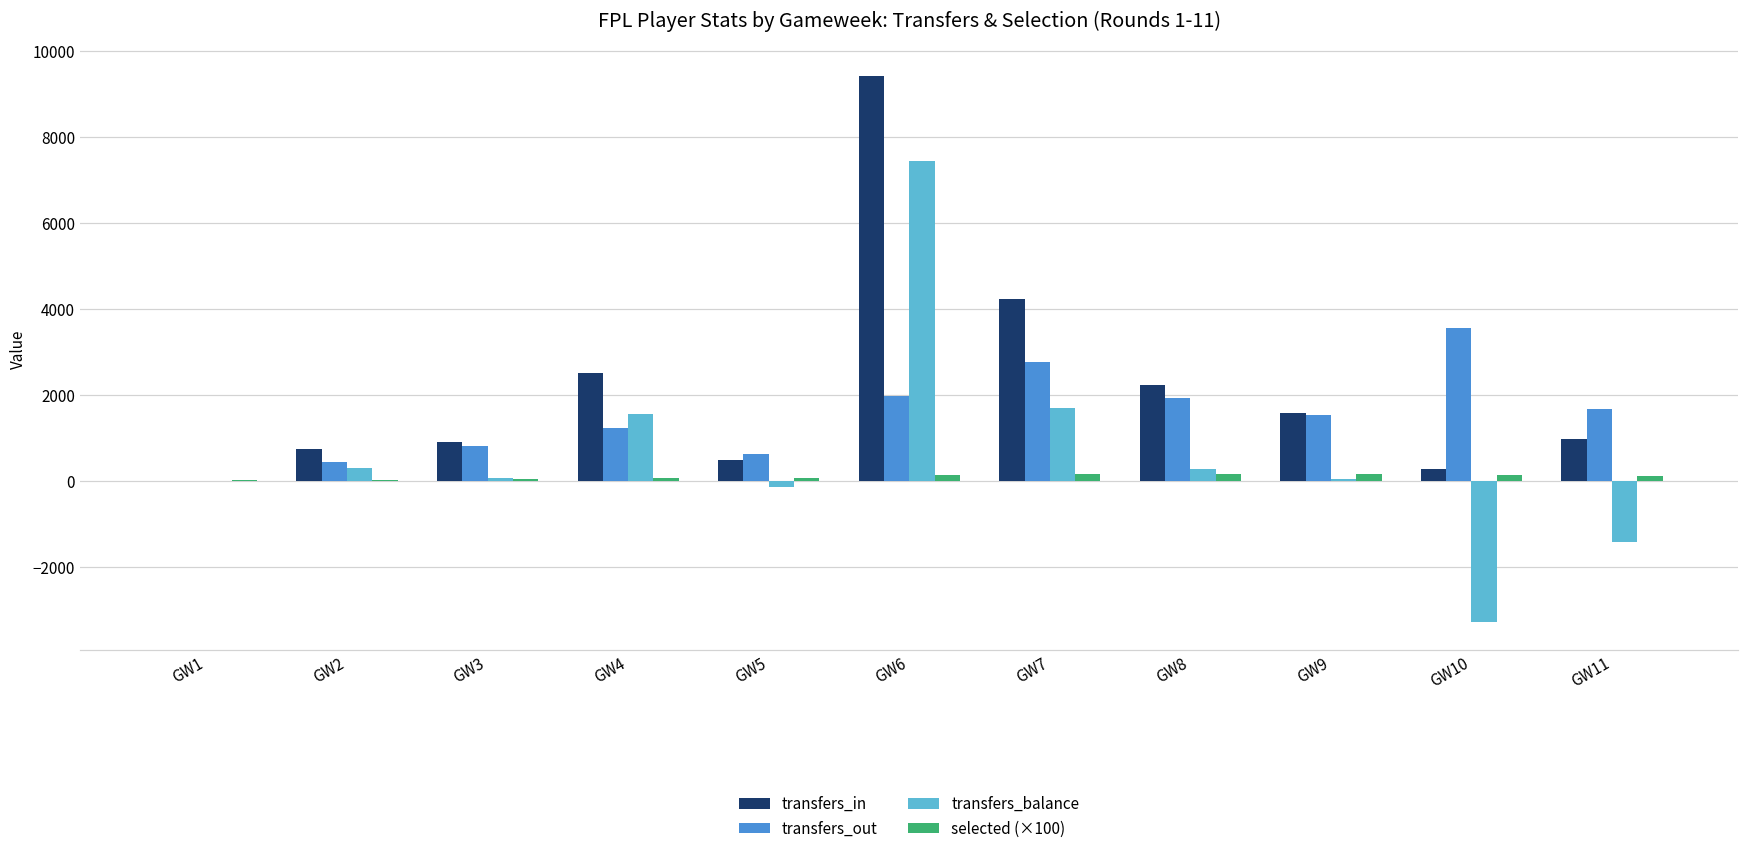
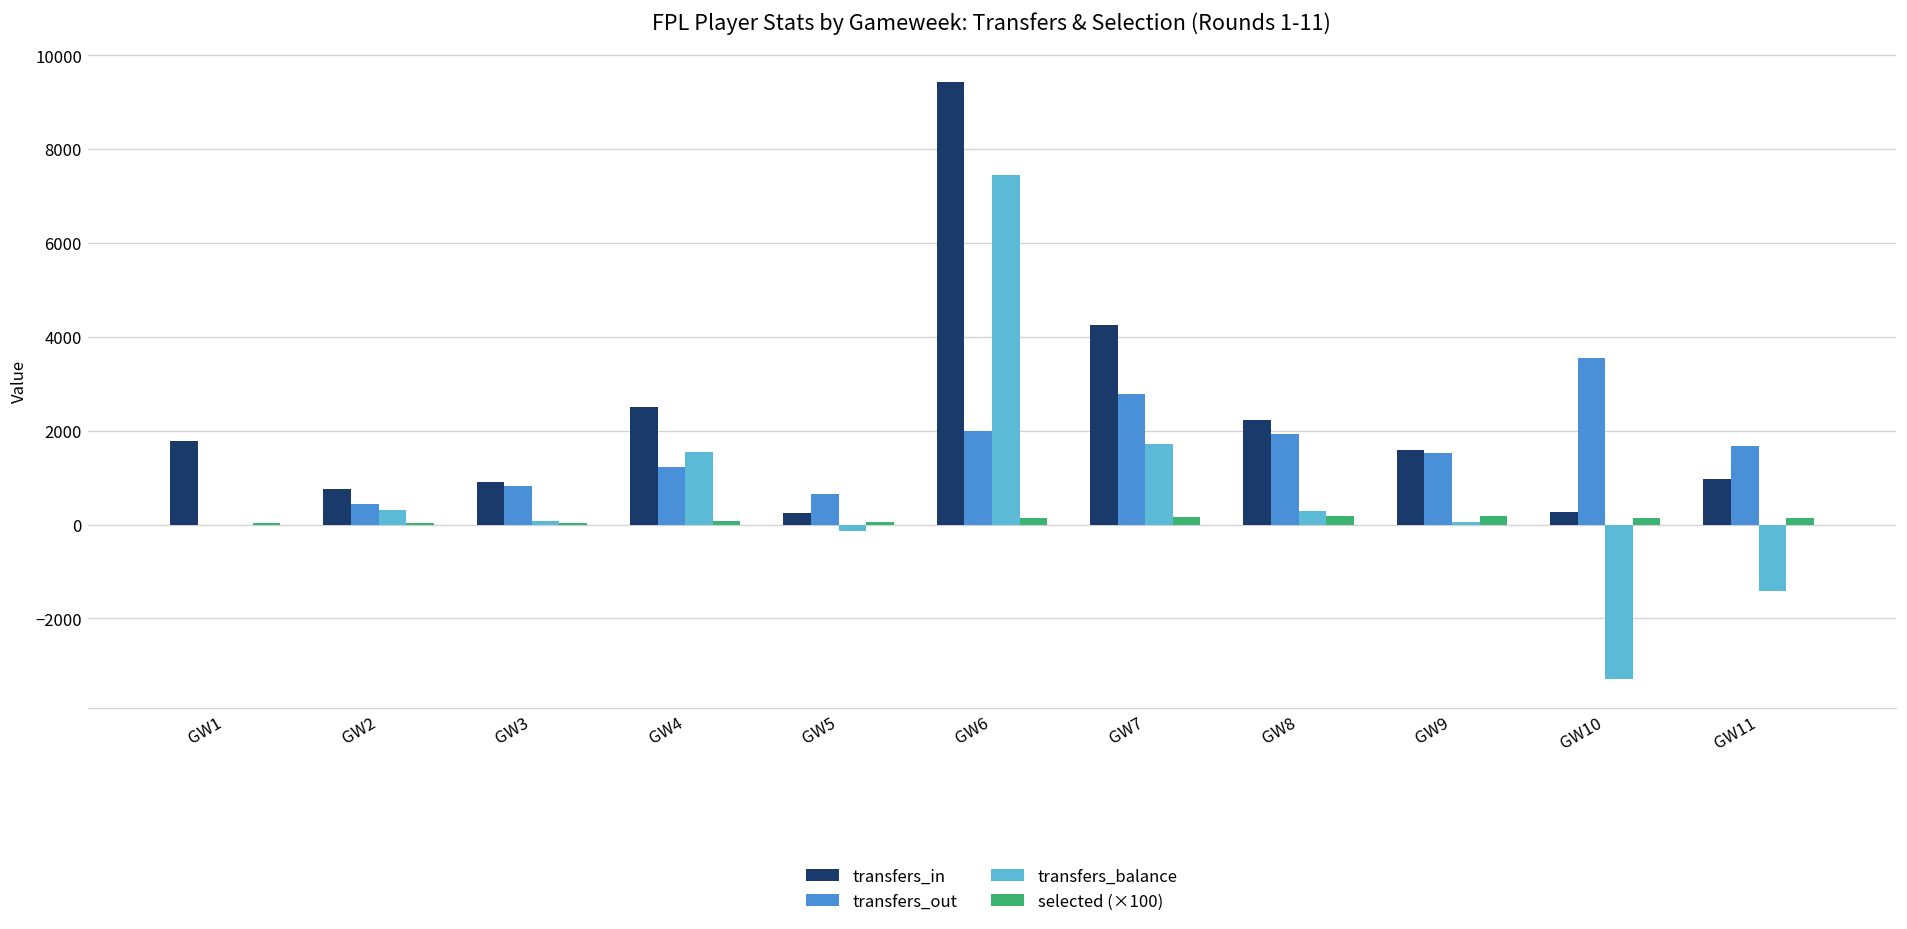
  {
    "transfers_in": {
-     "GW1": 0,
+     "GW1": 1800,
      "GW2": 800,
      "GW3": 900,
      "GW4": 2500,
-     "GW5": 500,
+     "GW5": 300,
      "GW6": 9400,
      "GW7": 4200,
      "GW8": 2200,
      "GW9": 1600,
      "GW10": 300,
      "GW11": 1000
    },
    "selected (×100)": {
      "GW4": 100,
      "GW5": 100,
      "GW6": 100,
      "GW7": 200,
      "GW8": 200,
      "GW9": 200,
      "GW10": 100,
      "GW11": 100
    }
  }
